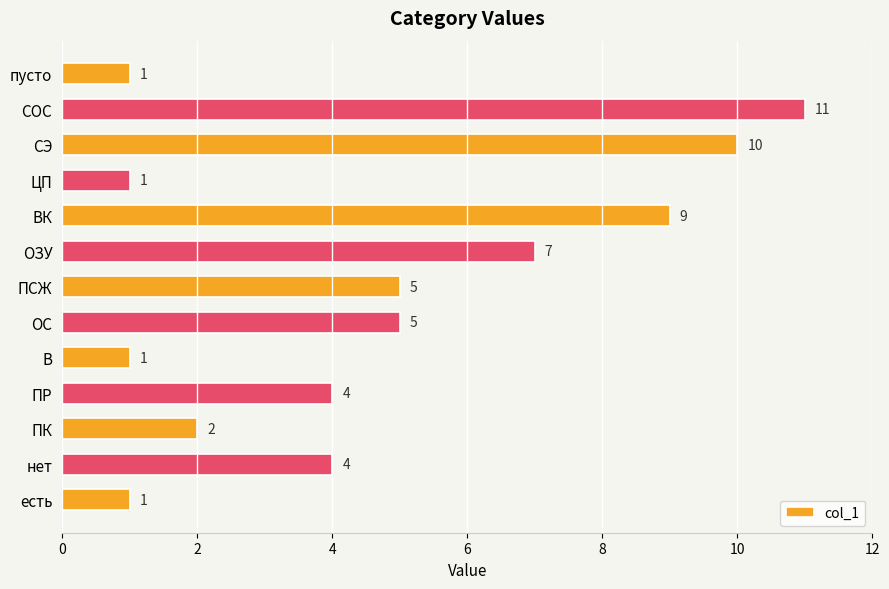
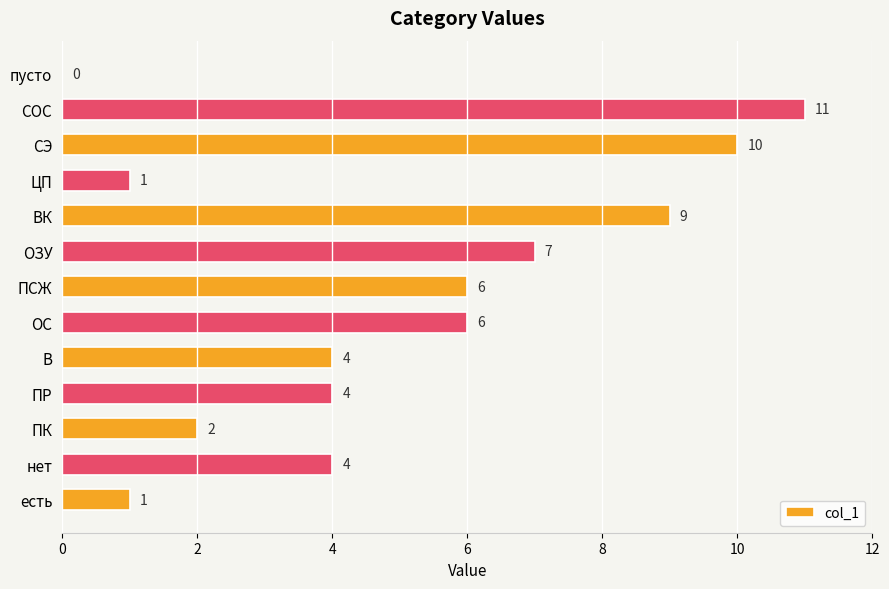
  {
-   "пусто": 1,
+   "пусто": 0,
    "СОС": 11,
    "СЭ": 10,
    "ЦП": 1,
    "ВК": 9,
    "ОЗУ": 7,
-   "ПСЖ": 5,
-   "ОС": 5,
-   "В": 1,
+   "ПСЖ": 6,
+   "ОС": 6,
+   "В": 4,
    "ПР": 4,
    "ПК": 2,
    "нет": 4,
    "есть": 1
  }
